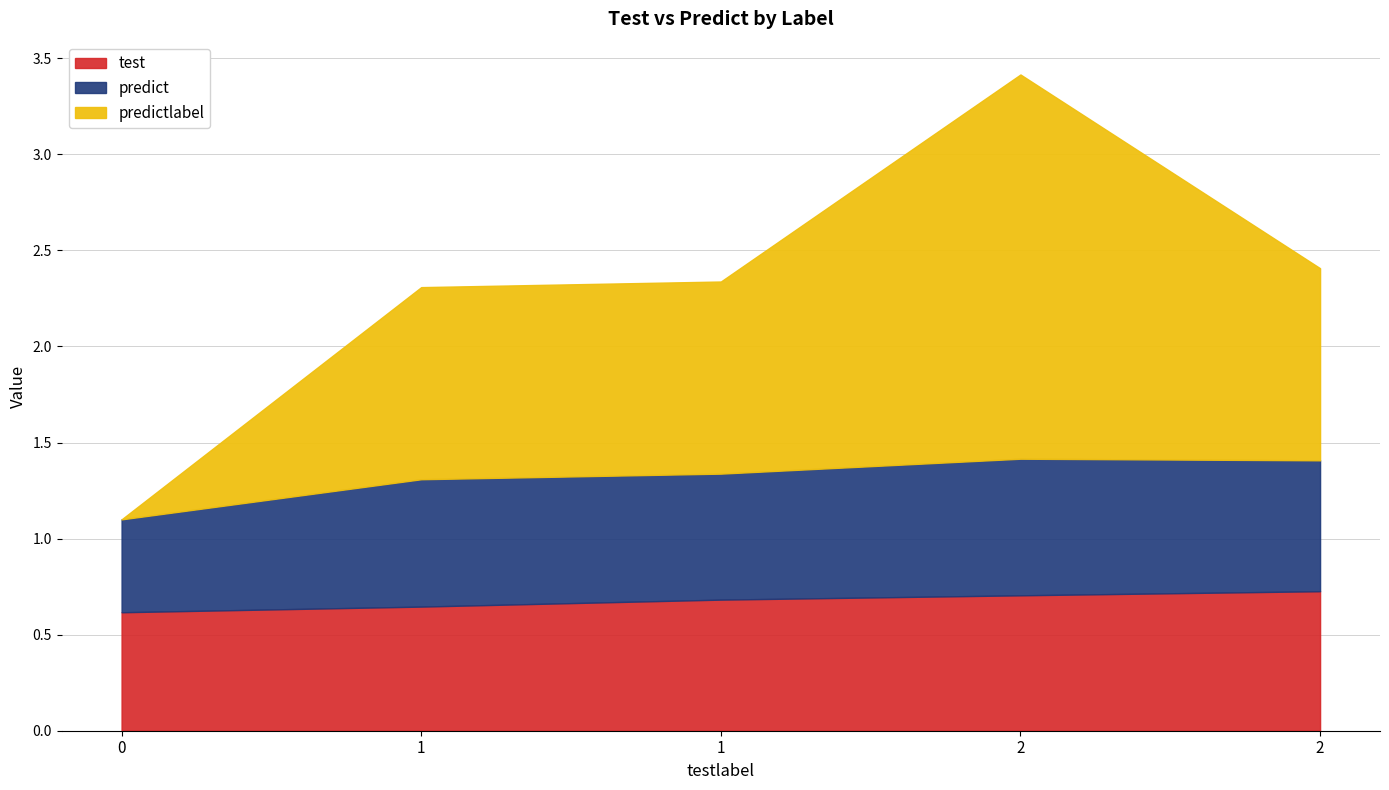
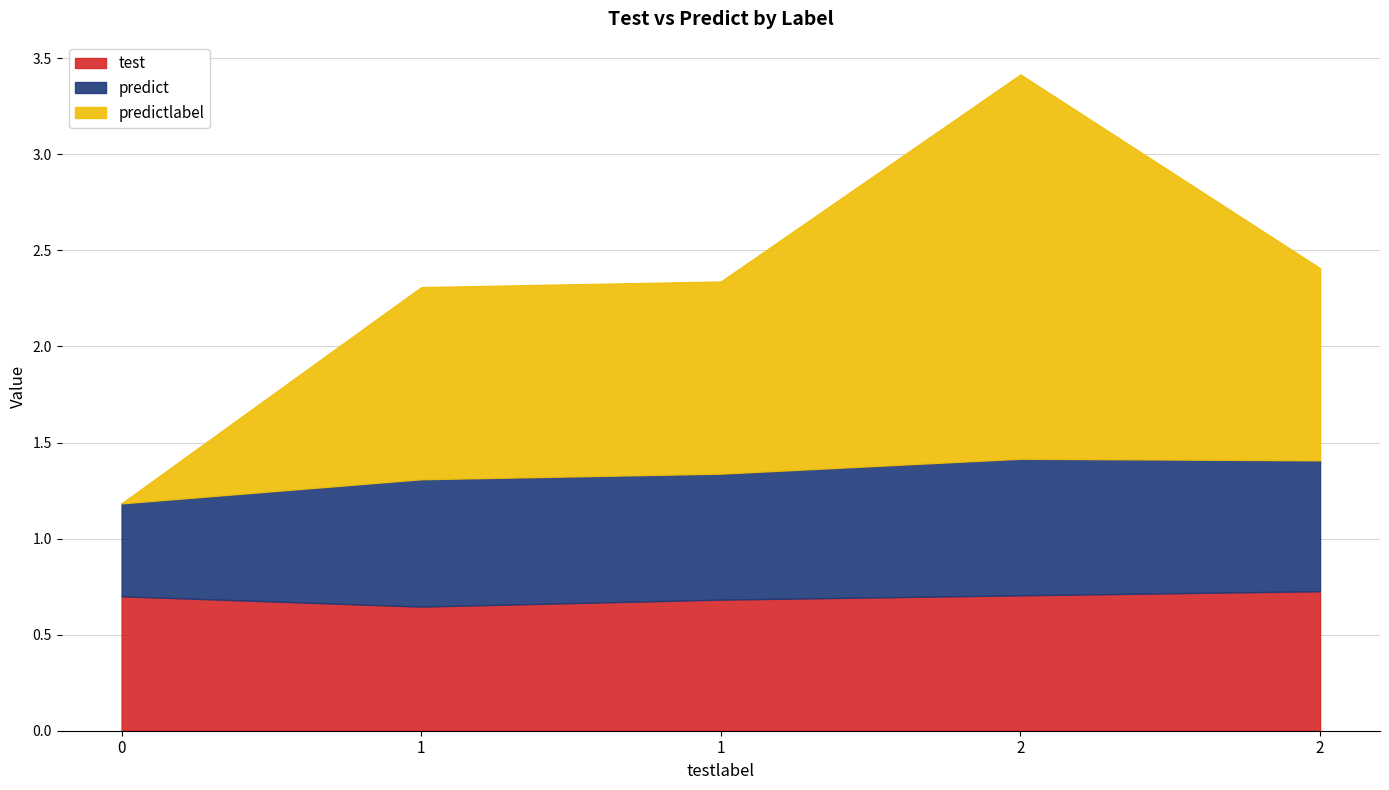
  {
    "test": {
-     "0": 0.62
+     "0": 0.70
    }
  }
